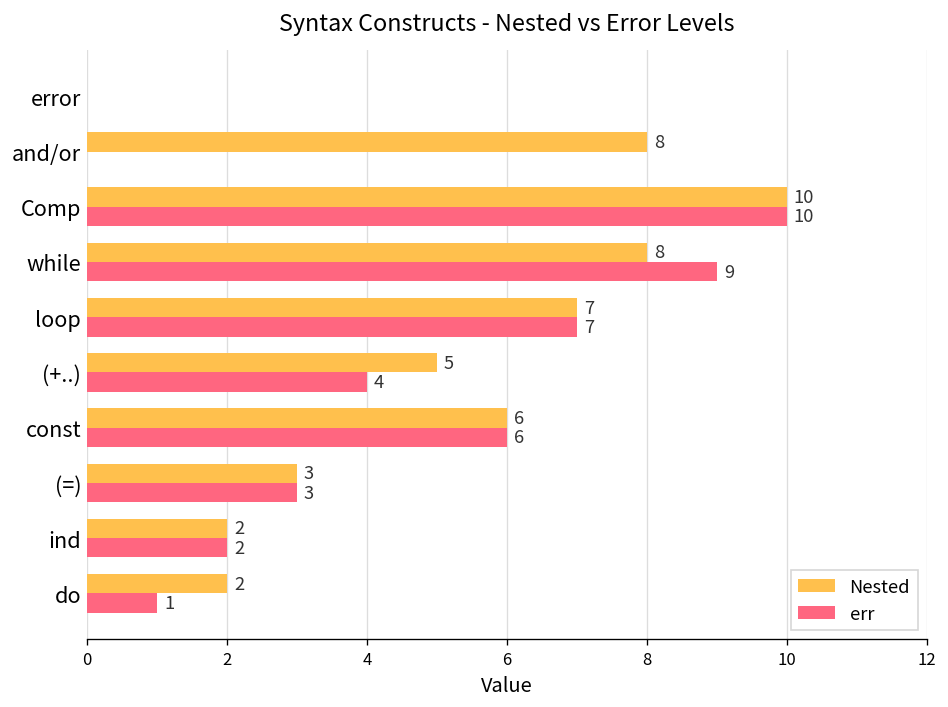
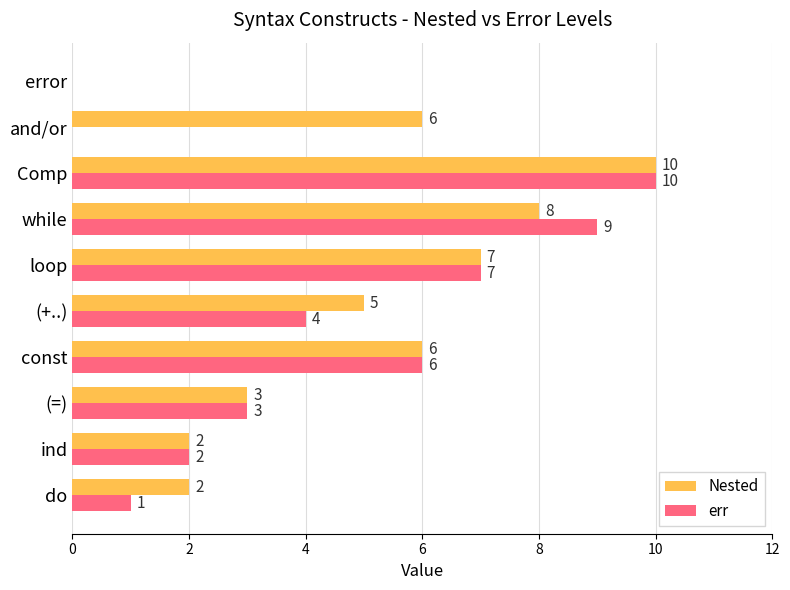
  {
    "Nested": {
-     "and/or": 8,
+     "and/or": 6,
      "Comp": 10,
      "while": 8,
      "loop": 7,
      "(+..)": 5,
      "const": 6,
      "(=)": 3,
      "ind": 2,
      "do": 2
    },
    "err": {
      "Comp": 10,
      "while": 9,
      "loop": 7,
      "(+..)": 4,
      "const": 6,
      "(=)": 3,
      "ind": 2,
      "do": 1
    }
  }
